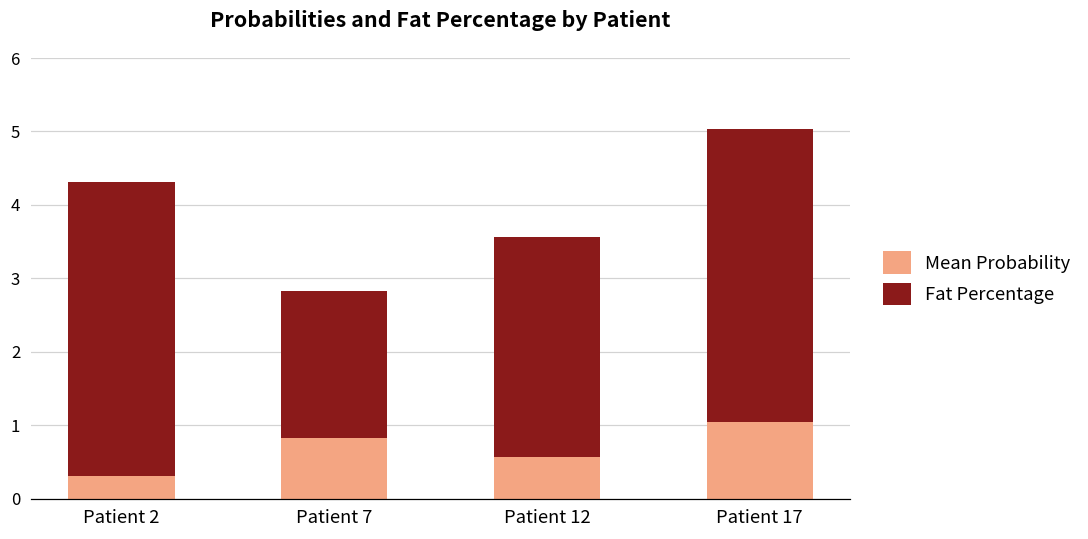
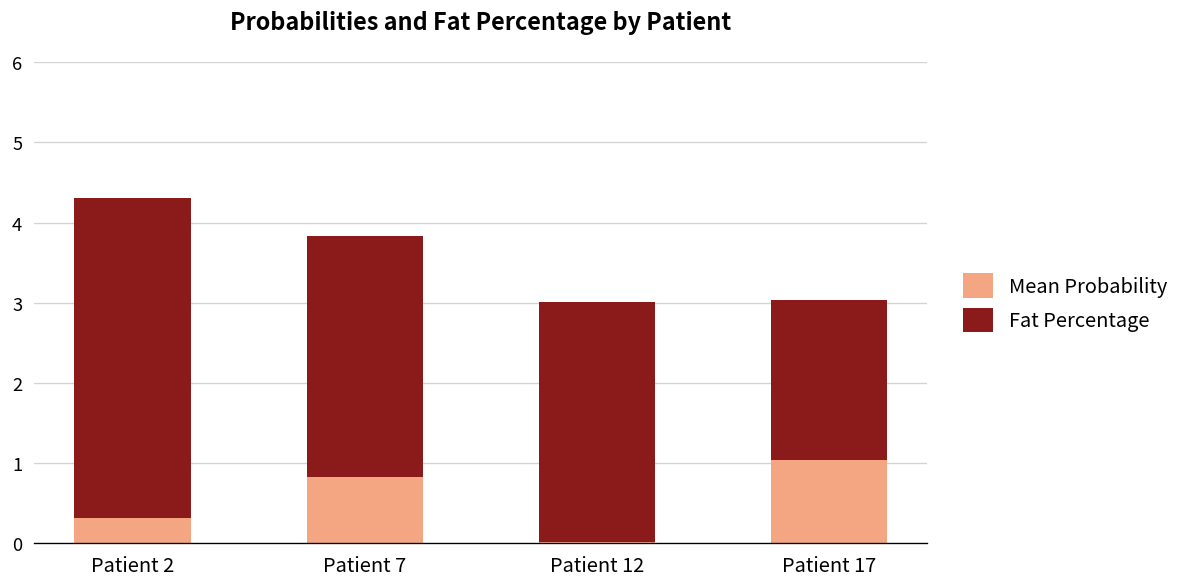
  {
    "Mean Probability": {
      "Patient 2": 0.3,
      "Patient 7": 0.8,
-     "Patient 12": 0.6,
+     "Patient 12": 0.0,
      "Patient 17": 1.0
    },
    "Fat Percentage": {
      "Patient 2": 4,
-     "Patient 7": 2,
+     "Patient 7": 3,
      "Patient 12": 3,
-     "Patient 17": 4
+     "Patient 17": 2
    }
  }
